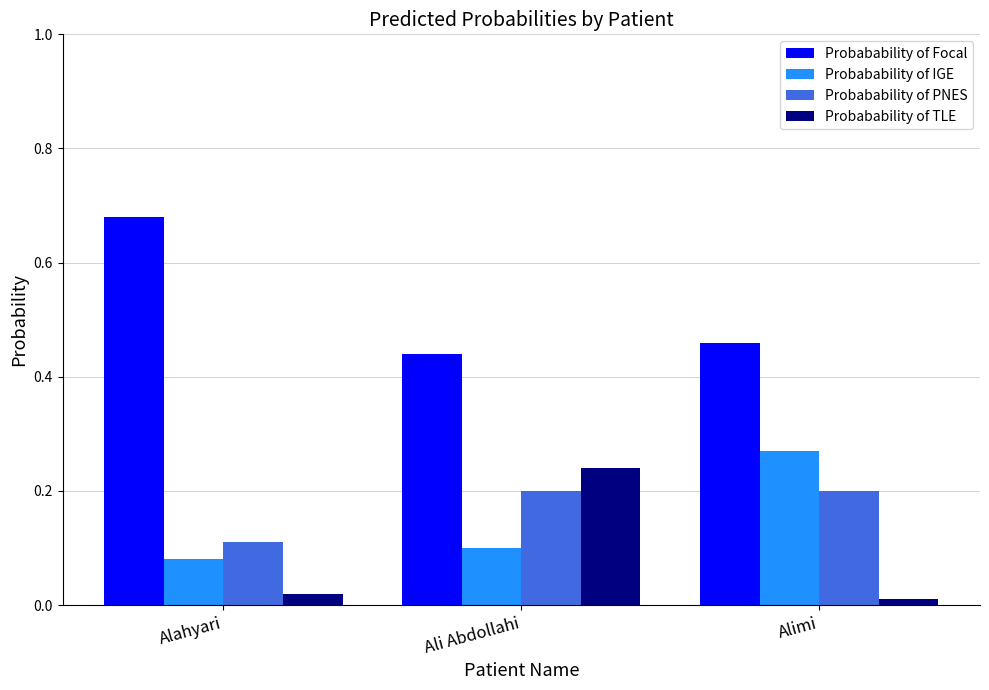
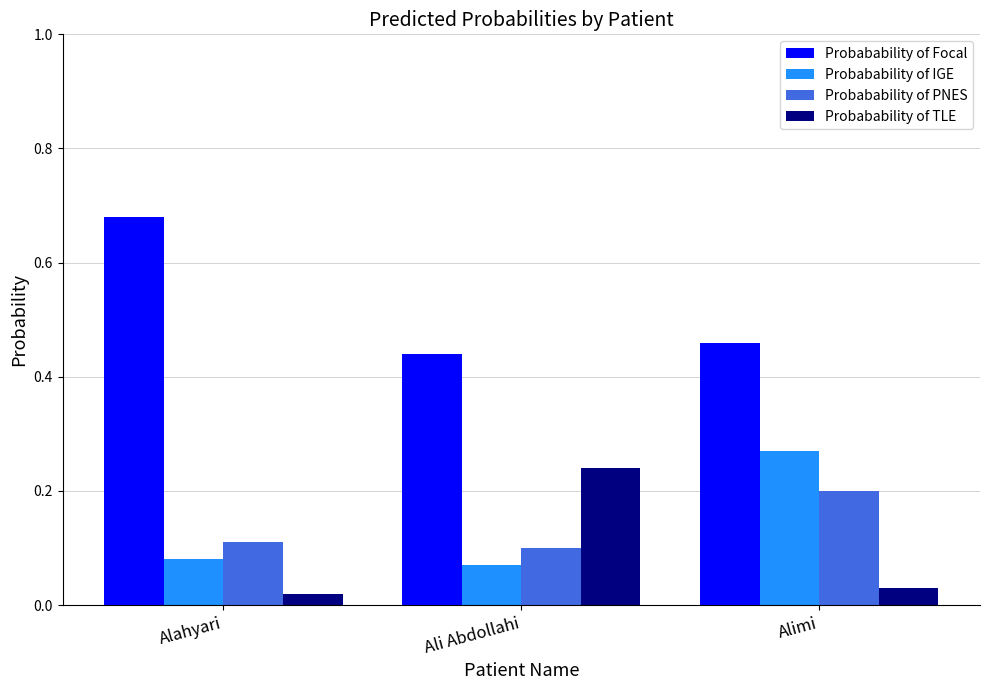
  {
    "Probabability of Focal": {
      "Alahyari": 0.68,
      "Ali Abdollahi": 0.44,
      "Alimi": 0.46
    },
    "Probabability of IGE": {
      "Alahyari": 0.08,
-     "Ali Abdollahi": 0.10,
+     "Ali Abdollahi": 0.07,
      "Alimi": 0.27
    },
    "Probabability of PNES": {
      "Alahyari": 0.11,
-     "Ali Abdollahi": 0.2,
+     "Ali Abdollahi": 0.1,
      "Alimi": 0.2
    },
    "Probabability of TLE": {
      "Alahyari": 0.02,
      "Ali Abdollahi": 0.24,
-     "Alimi": 0.01
+     "Alimi": 0.03
    }
  }
